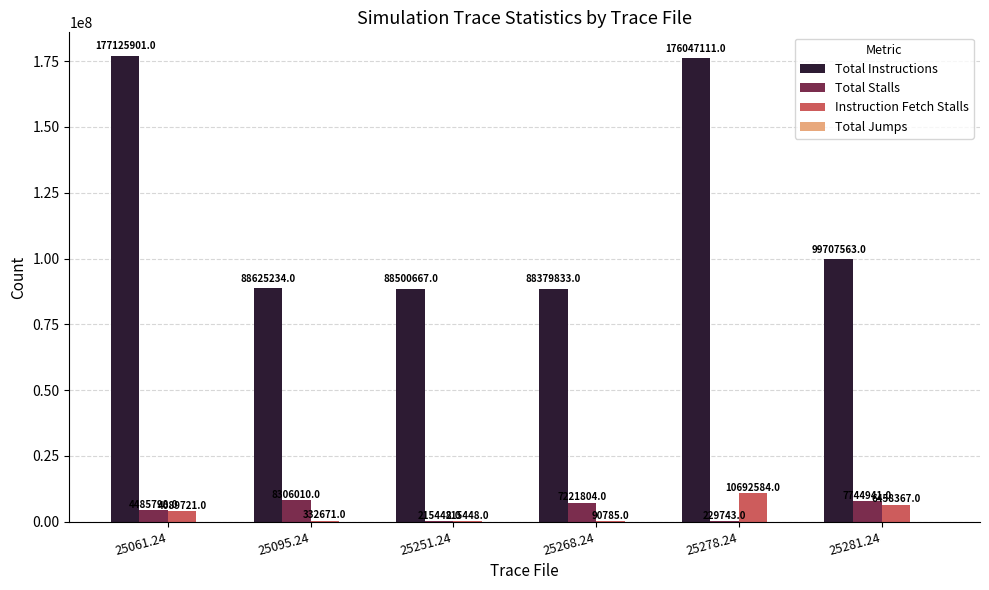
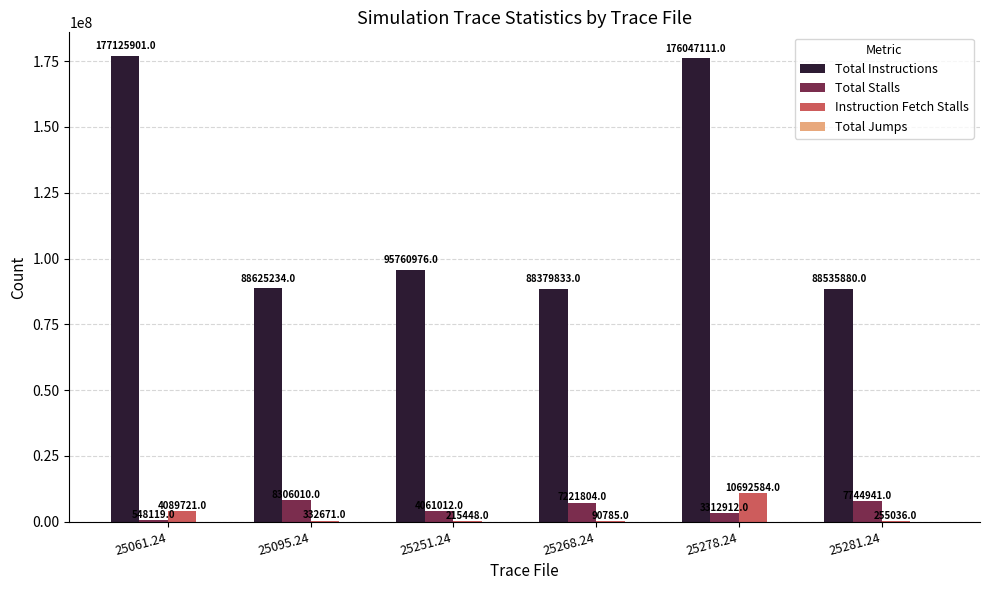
  {
    "Total Instructions": {
      "25061.24": 177125901.0,
      "25095.24": 88625234.0,
-     "25251.24": 88500667.0,
+     "25251.24": 95760976.0,
      "25268.24": 88379833.0,
      "25278.24": 176047111.0,
-     "25281.24": 99707563.0
+     "25281.24": 88535880.0
    },
    "Total Stalls": {
-     "25061.24": 4485798.0,
+     "25061.24": 548119.0,
      "25095.24": 8306010.0,
-     "25251.24": 215448.0,
+     "25251.24": 4061012.0,
      "25268.24": 7221804.0,
-     "25278.24": 229743.0
+     "25278.24": 3312912.0
    },
    "Instruction Fetch Stalls": {
      "25095.24": 332671.0,
      "25268.24": 90785.0,
      "25278.24": 10692584.0,
-     "25281.24": 6458367.0
+     "25281.24": 255036.0
    },
    "Total Jumps": {
      "25061.24": 0,
      "25095.24": 0,
      "25251.24": 0,
      "25268.24": 0,
      "25278.24": 0,
      "25281.24": 0
    }
  }
